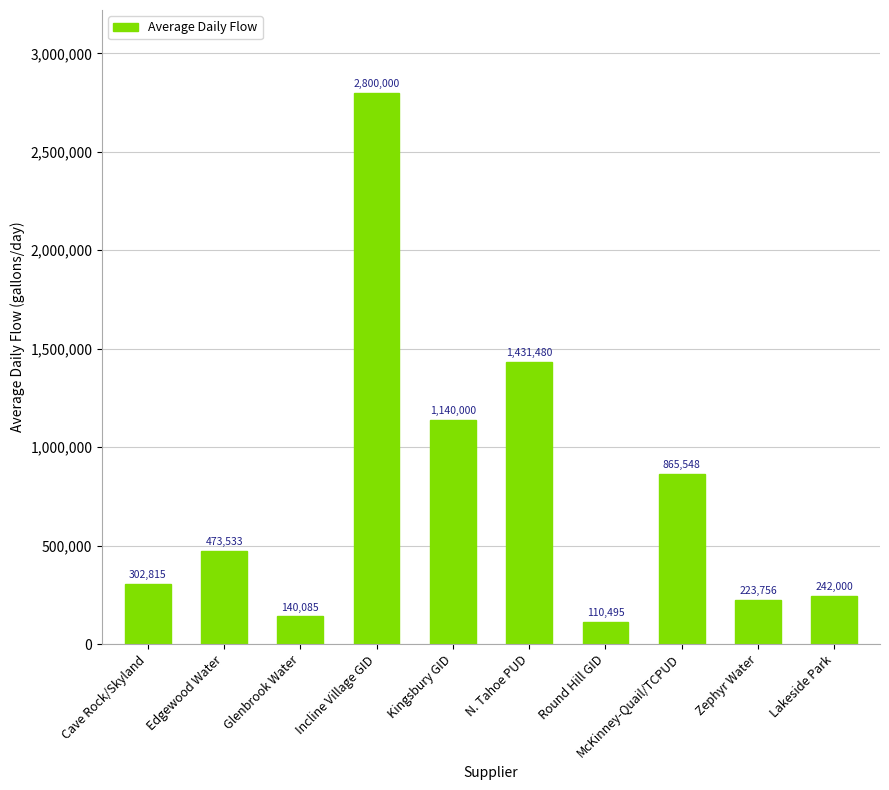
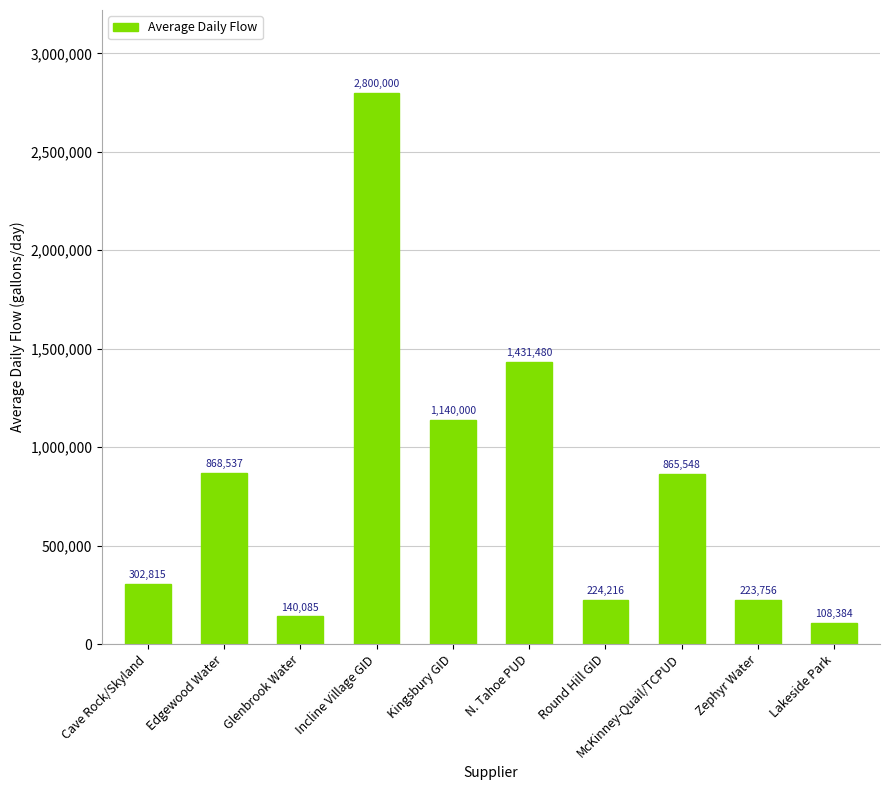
  {
    "Cave Rock/Skyland": "302,815",
-   "Edgewood Water": "473,533",
+   "Edgewood Water": "868,537",
    "Glenbrook Water": "140,085",
    "Incline Village GID": "2,800,000",
    "Kingsbury GID": "1,140,000",
    "N. Tahoe PUD": "1,431,480",
-   "Round Hill GID": "110,495",
+   "Round Hill GID": "224,216",
    "McKinney-Quail/TCPUD": "865,548",
    "Zephyr Water": "223,756",
-   "Lakeside Park": "242,000"
+   "Lakeside Park": "108,384"
  }
